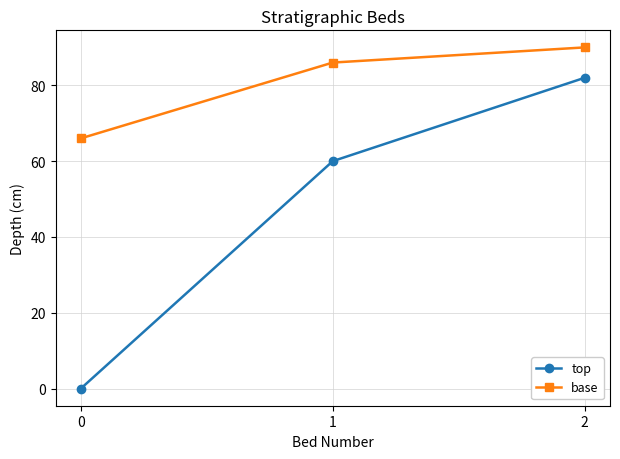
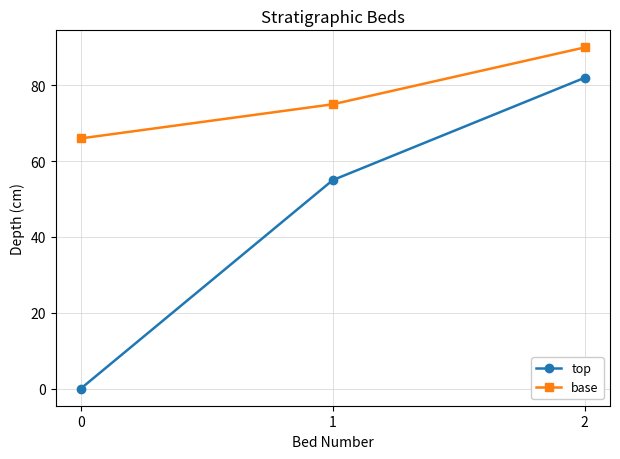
  {
    "top": {
      "0": 0,
-     "1": 60,
+     "1": 55,
      "2": 82
    },
    "base": {
      "0": 66,
-     "1": 86,
+     "1": 75,
      "2": 90
    }
  }
